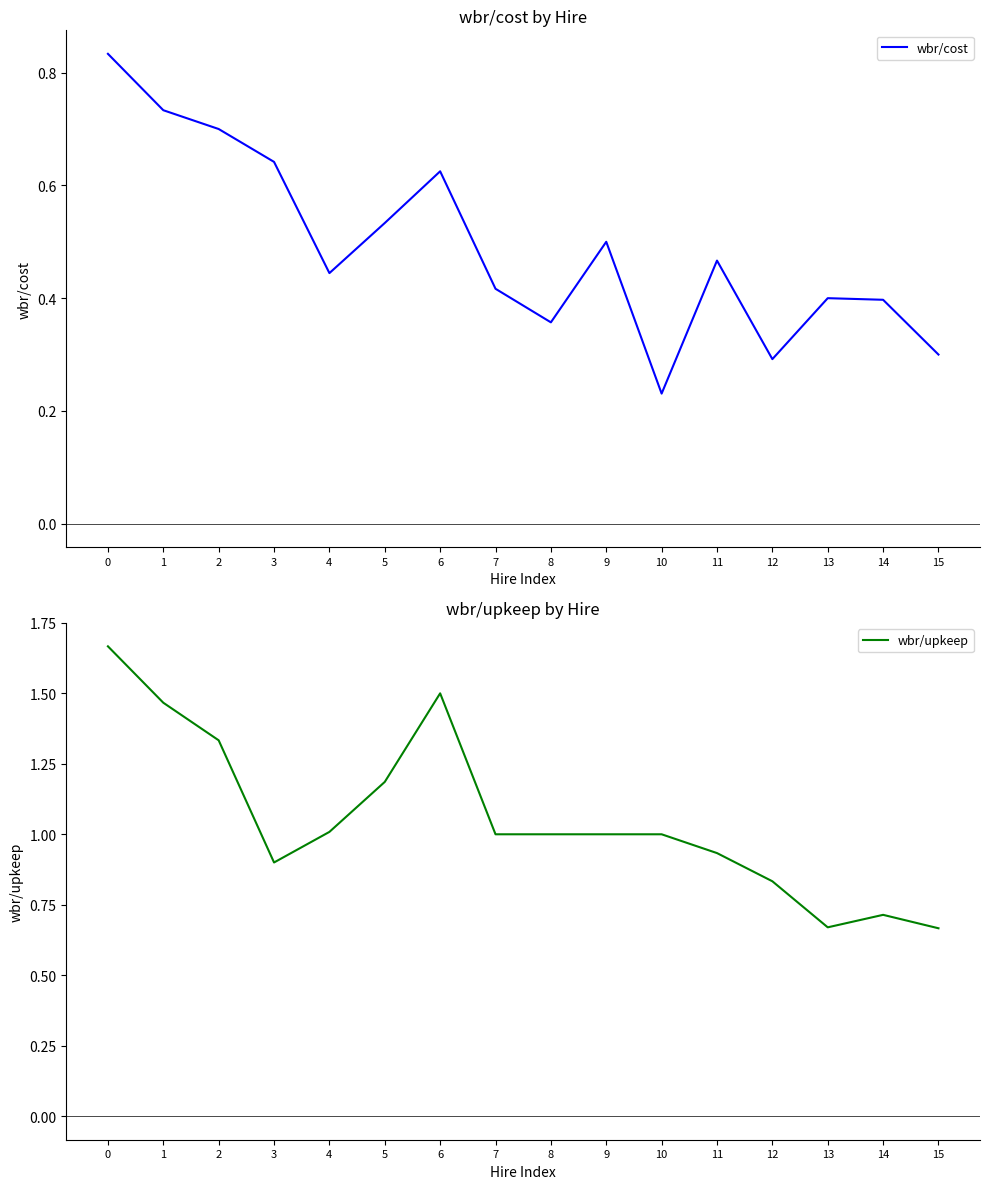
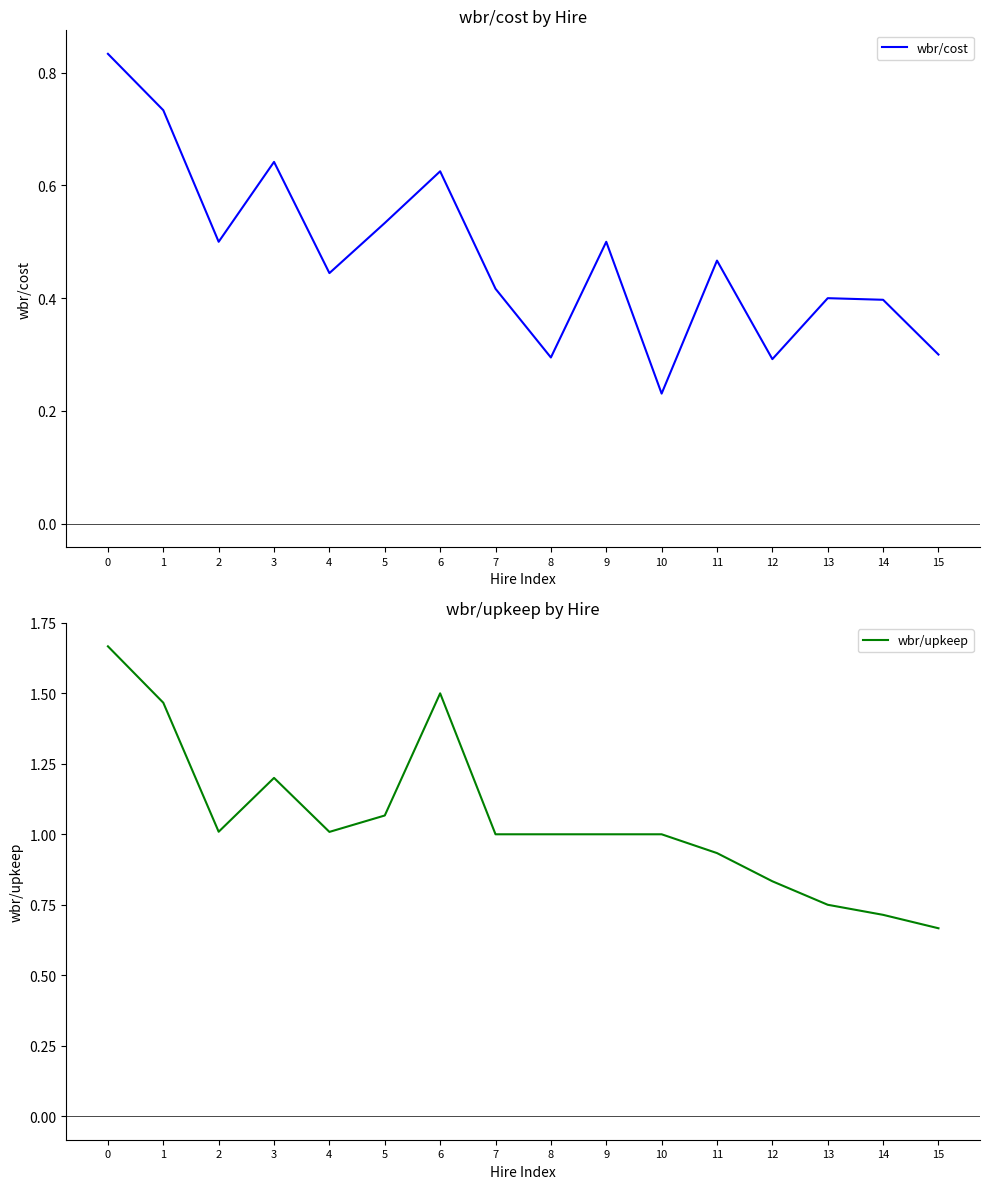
  {
    "wbr/cost by Hire": {
      "0": 0.83,
      "1": 0.73,
-     "2": 0.7,
+     "2": 0.5,
      "3": 0.64,
      "4": 0.44,
      "5": 0.53,
      "6": 0.63,
      "7": 0.42,
-     "8": 0.36,
+     "8": 0.29,
      "9": 0.50,
      "10": 0.23,
      "11": 0.47,
      "12": 0.29,
      "13": 0.40,
      "14": 0.40,
      "15": 0.30
    },
    "wbr/upkeep by Hire": {
      "0": 1.67,
      "1": 1.47,
-     "2": 1.33,
-     "3": 0.9,
+     "2": 1.01,
+     "3": 1.2,
      "4": 1.01,
-     "5": 1.19,
+     "5": 1.07,
      "6": 1.50,
      "7": 1.00,
      "8": 1.00,
      "9": 1.00,
      "10": 1.00,
      "11": 0.93,
      "12": 0.83,
-     "13": 0.67,
+     "13": 0.75,
      "14": 0.71,
      "15": 0.67
    }
  }
